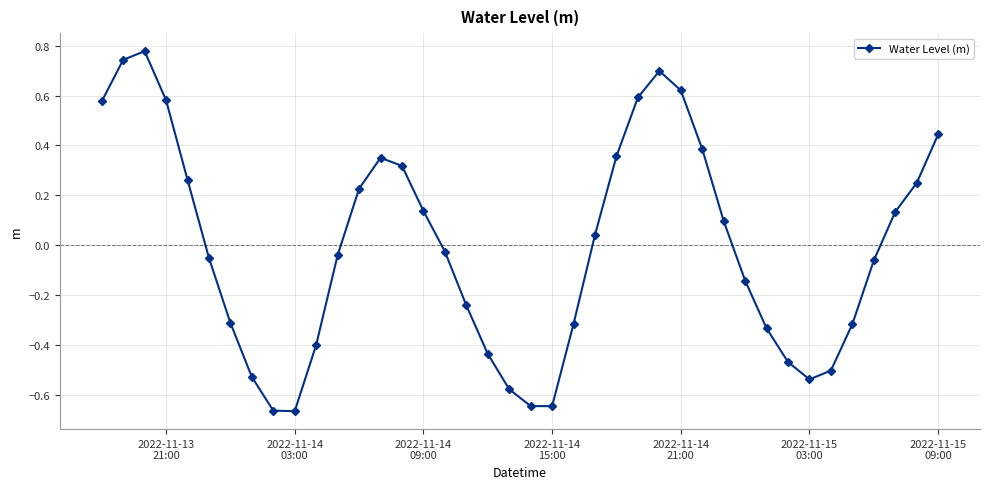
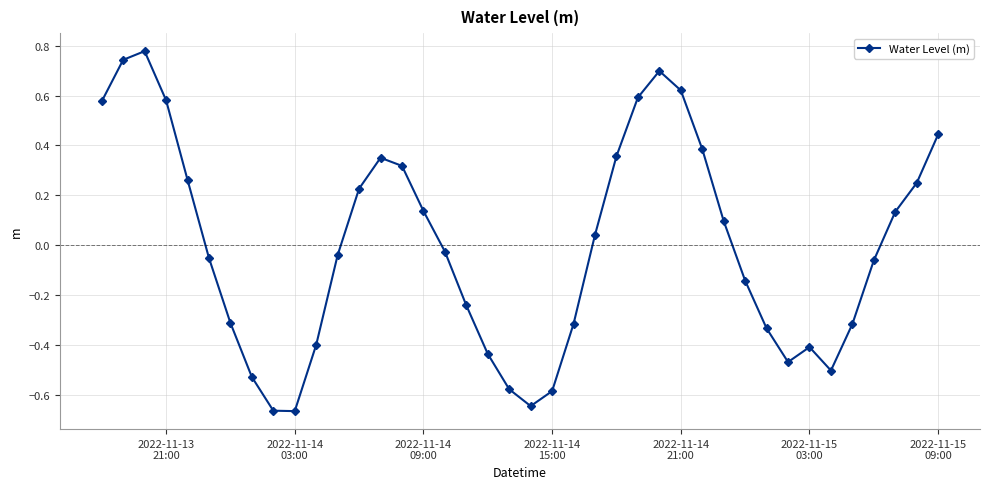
  {
    "2022-11-13 21:00": 0.58,
    "2022-11-14 03:00": -0.67,
    "2022-11-14 09:00": 0.14,
-   "2022-11-14 15:00": -0.65,
+   "2022-11-14 15:00": -0.58,
    "2022-11-14 21:00": 0.62,
-   "2022-11-15 03:00": -0.54,
+   "2022-11-15 03:00": -0.41,
    "2022-11-15 09:00": 0.44
  }
